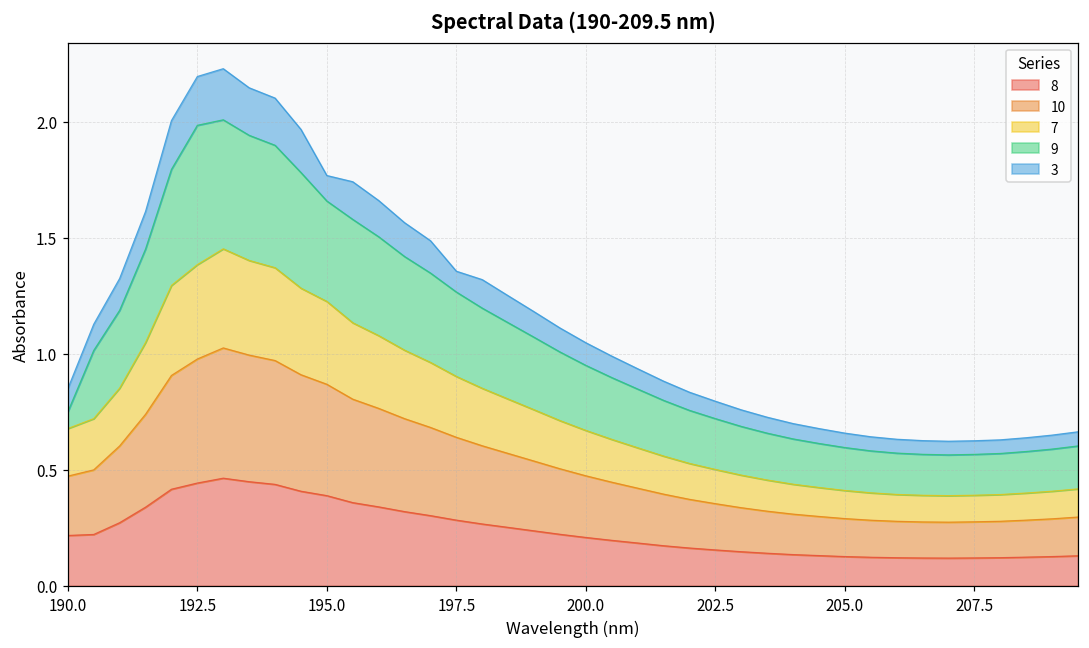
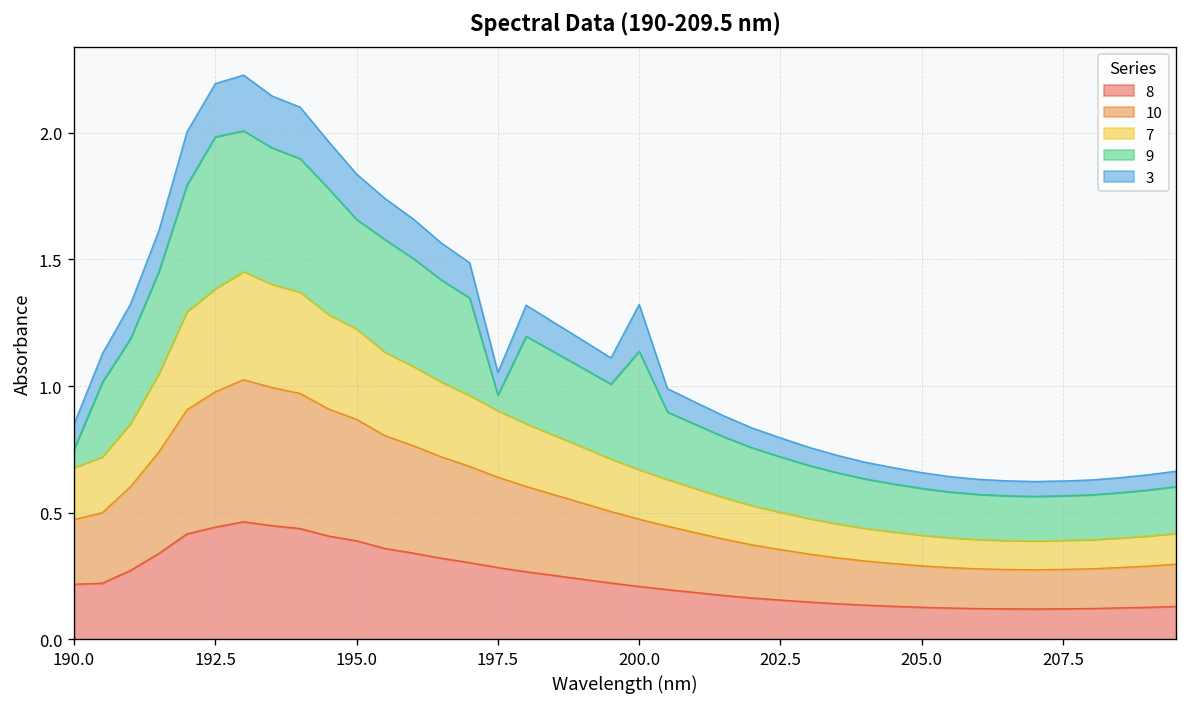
  {
    "9": {
      "190.0": 0.07,
      "192.5": 0.60,
      "195.0": 0.43,
-     "197.5": 0.36,
-     "200.0": 0.28,
+     "197.5": 0.06,
+     "200.0": 0.47,
      "202.5": 0.22,
      "205.0": 0.18,
      "207.5": 0.18
    },
    "3": {
      "190.0": 0.10,
      "192.5": 0.21,
-     "195.0": 0.11,
+     "195.0": 0.18,
      "197.5": 0.09,
-     "200.0": 0.10,
+     "200.0": 0.19,
      "202.5": 0.07,
      "205.0": 0.06,
      "207.5": 0.06
    }
  }
